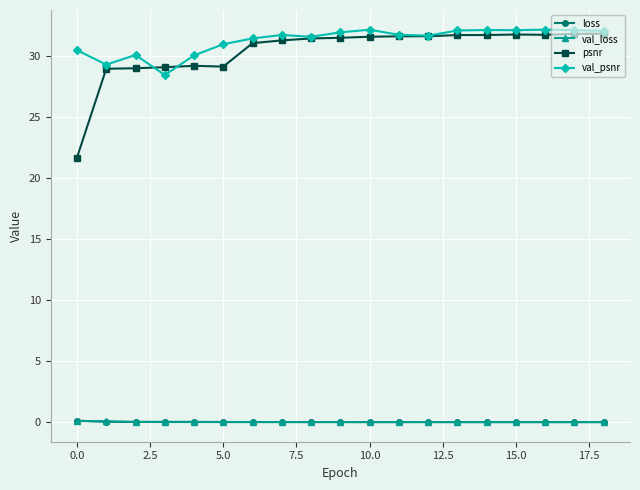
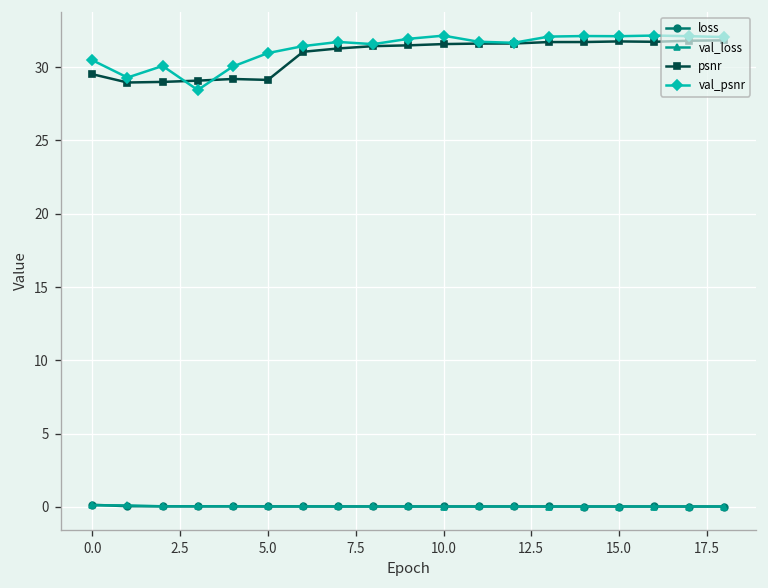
  {
    "psnr": {
-     "0.0": 21.7,
+     "0.0": 29.5,
      "5.0": 29.1,
      "10.0": 31.6,
      "15.0": 31.8
    }
  }
